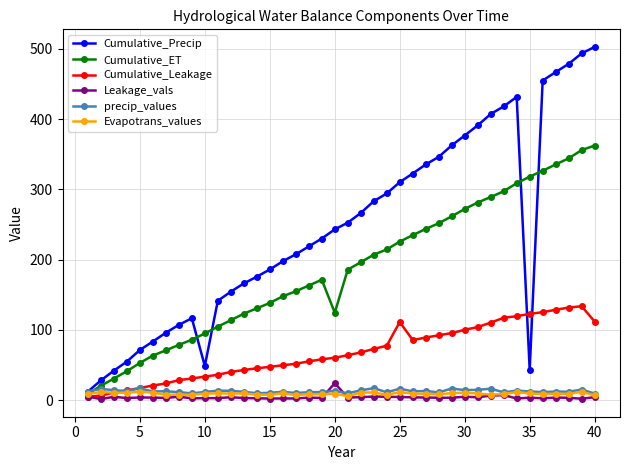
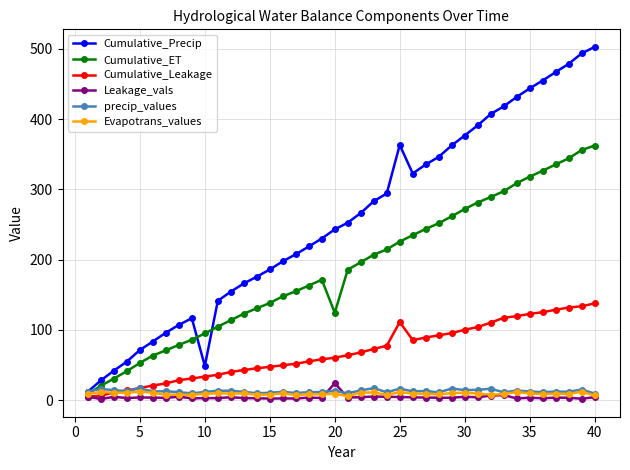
  {
    "Cumulative_Precip": {
      "5": 70,
      "10": 50,
      "15": 190,
      "20": 240,
-     "25": 310,
+     "25": 360,
      "30": 380,
-     "35": 40,
+     "35": 440,
      "40": 500
    },
    "Cumulative_ET": {
      "5": 50,
      "10": 90,
      "15": 140,
      "20": 120,
      "25": 230,
      "30": 270,
      "35": 320,
      "40": 360
    },
    "Cumulative_Leakage": {
      "10": 30,
      "15": 50,
      "20": 60,
      "25": 110,
      "30": 100,
      "35": 120,
-     "40": 110
+     "40": 140
    },
    "Leakage_vals": {
      "5": 0,
      "10": 0,
      "15": 0,
      "20": 20,
      "25": 0,
      "30": 0,
      "35": 0
    },
    "precip_values": {
      "20": 10,
      "25": 20,
      "30": 10
    },
    "Evapotrans_values": {
      "5": 10,
      "20": 10,
      "25": 10,
      "30": 10
    }
  }
